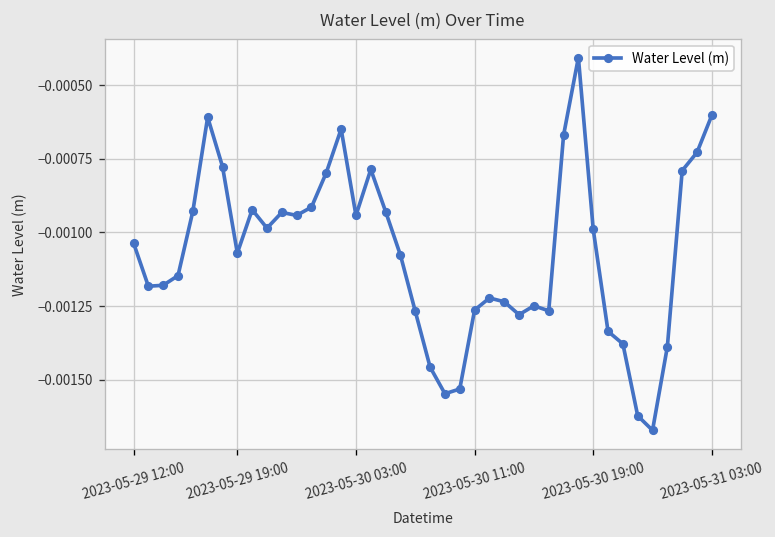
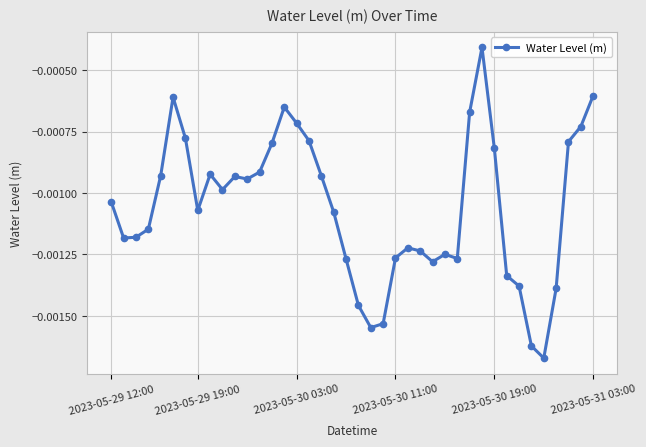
  {
    "2023-05-29 12:00": -0.00104,
    "2023-05-29 19:00": -0.00107,
-   "2023-05-30 03:00": -0.00094,
+   "2023-05-30 03:00": -0.00072,
    "2023-05-30 11:00": -0.00126,
-   "2023-05-30 19:00": -0.00099,
+   "2023-05-30 19:00": -0.00082,
    "2023-05-31 03:00": -0.00060
  }
